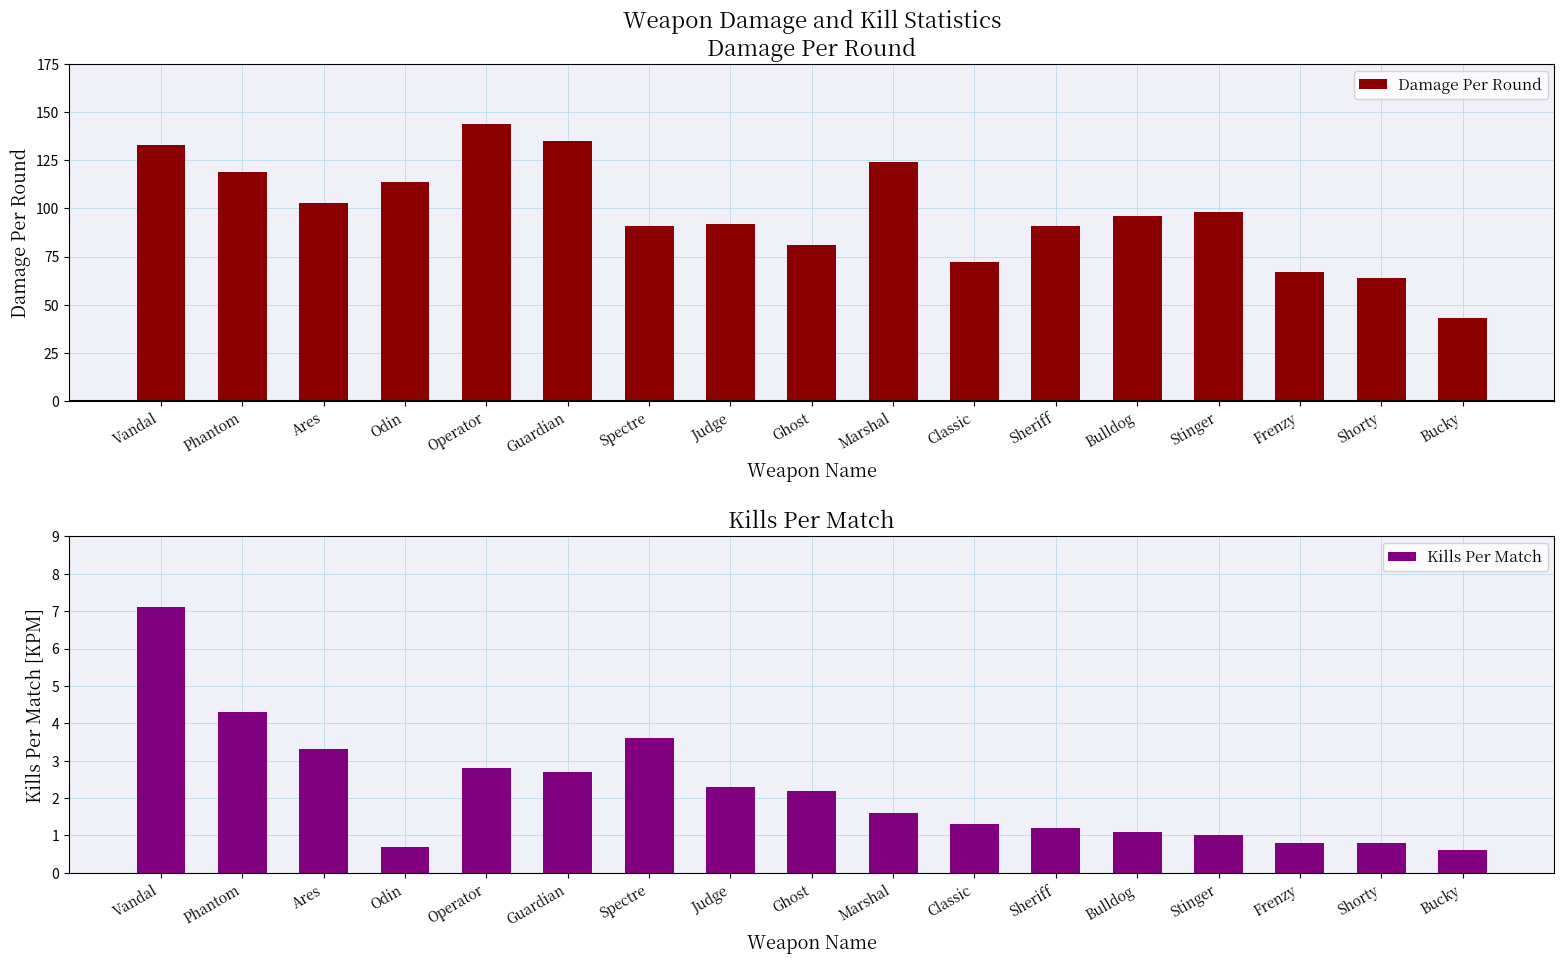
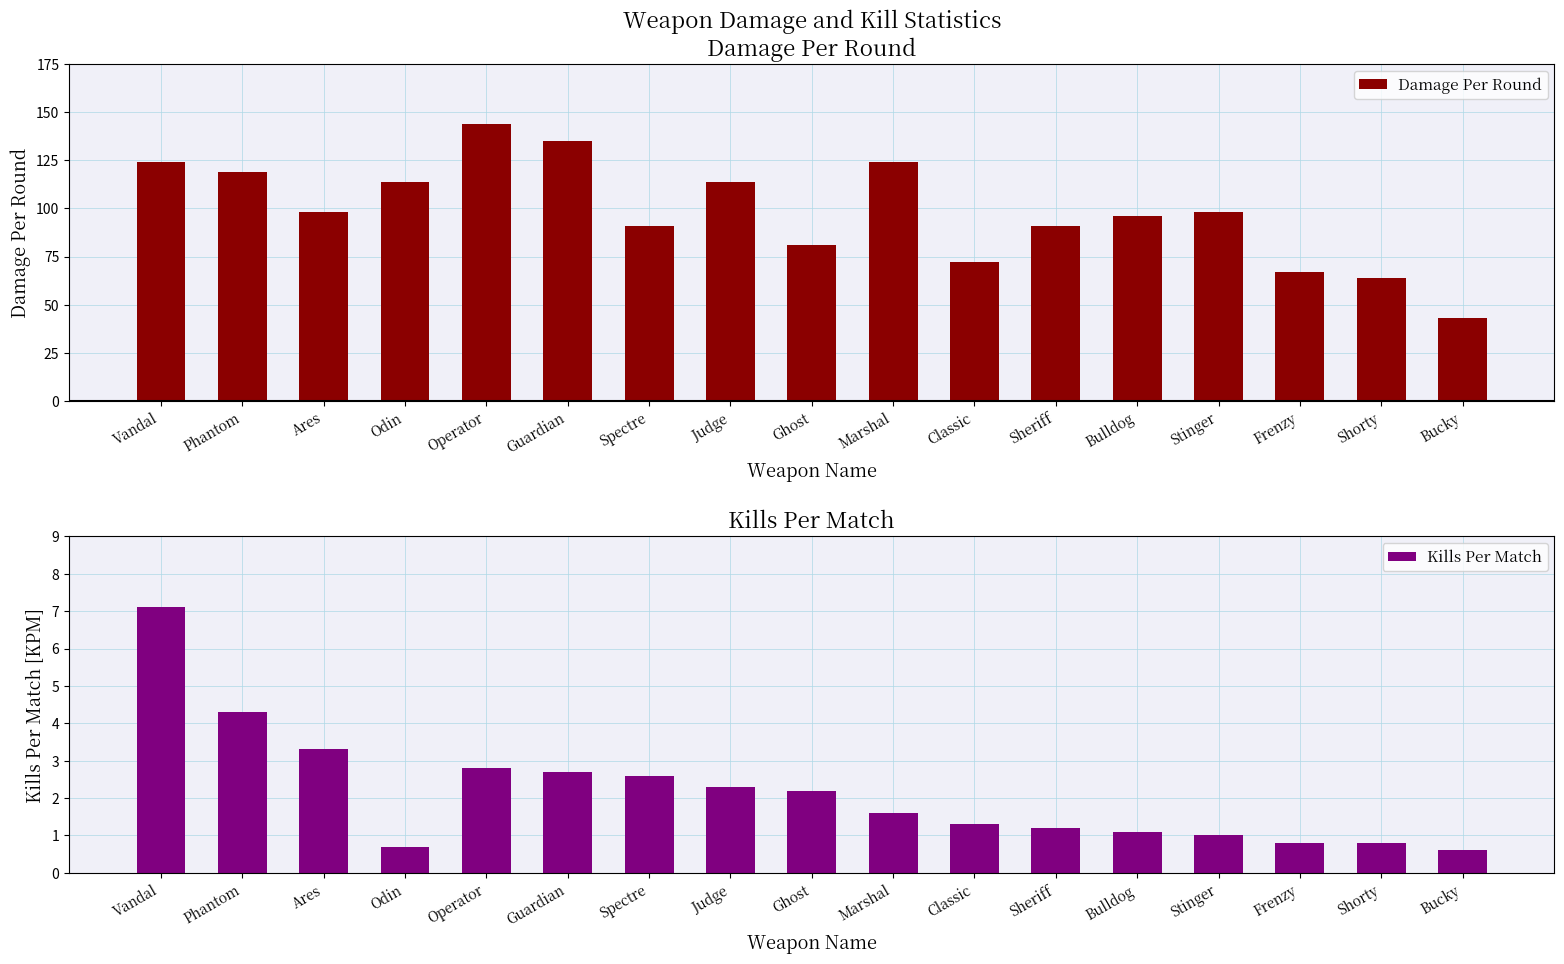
  {
    "Weapon Damage and Kill Statistics Damage Per Round": {
-     "Vandal": 133,
+     "Vandal": 124,
      "Phantom": 119,
-     "Ares": 103,
+     "Ares": 98,
      "Odin": 114,
      "Operator": 144,
      "Guardian": 135,
      "Spectre": 91,
-     "Judge": 92,
+     "Judge": 114,
      "Ghost": 81,
      "Marshal": 124,
      "Classic": 72,
      "Sheriff": 91,
      "Bulldog": 96,
      "Stinger": 98,
      "Frenzy": 67,
      "Shorty": 64,
      "Bucky": 43
    },
    "Kills Per Match": {
      "Vandal": 7.1,
      "Phantom": 4.3,
      "Ares": 3.3,
      "Odin": 0.7,
      "Operator": 2.8,
      "Guardian": 2.7,
-     "Spectre": 3.6,
+     "Spectre": 2.6,
      "Judge": 2.3,
      "Ghost": 2.2,
      "Marshal": 1.6,
      "Classic": 1.3,
      "Sheriff": 1.2,
      "Bulldog": 1.1,
      "Stinger": 1.0,
      "Frenzy": 0.8,
      "Shorty": 0.8,
      "Bucky": 0.6
    }
  }
